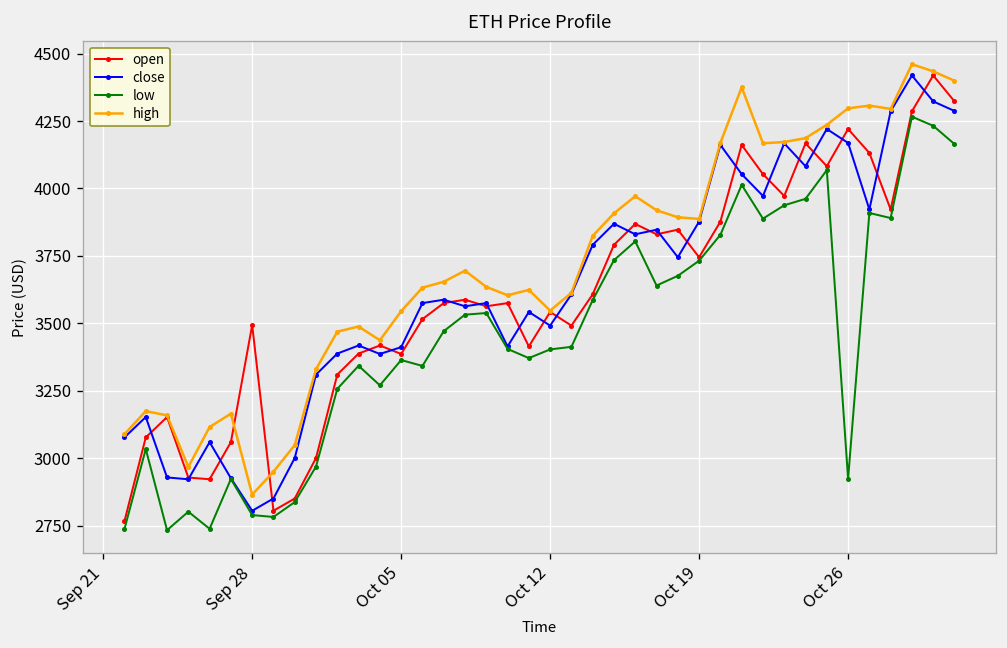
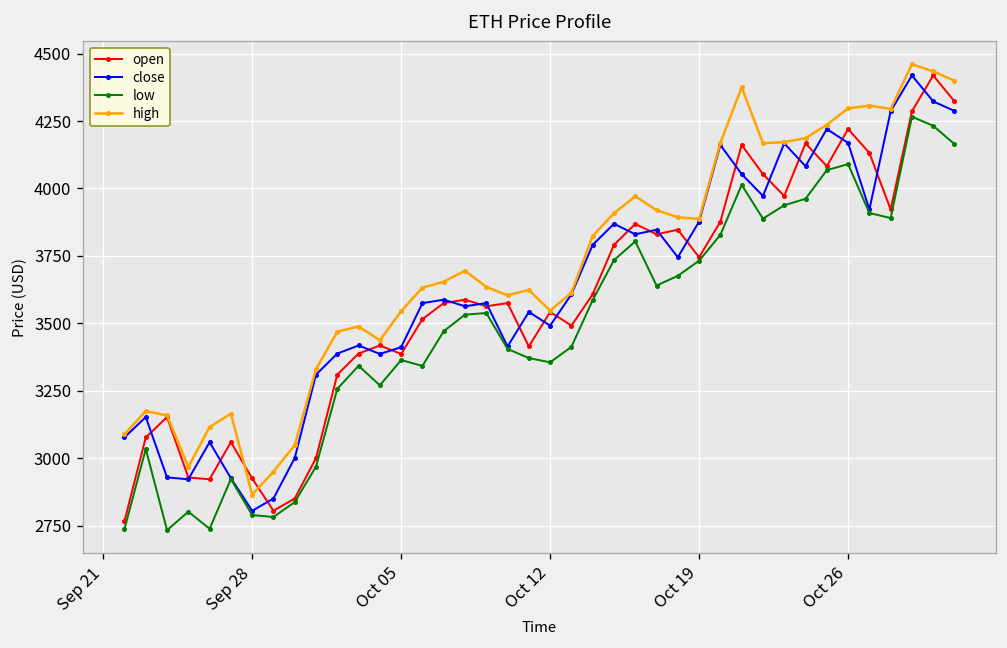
  {
    "open": {
-     "Sep 28": 3490,
+     "Sep 28": 2920,
      "Oct 05": 3390,
      "Oct 19": 3740,
      "Oct 26": 4220
    },
    "close": {
      "Sep 28": 2800,
      "Oct 05": 3410,
      "Oct 12": 3490,
      "Oct 26": 4170
    },
    "low": {
      "Sep 28": 2790,
      "Oct 05": 3360,
-     "Oct 12": 3400,
+     "Oct 12": 3360,
      "Oct 19": 3730,
-     "Oct 26": 2920
+     "Oct 26": 4090
    },
    "high": {
      "Sep 28": 2870,
      "Oct 05": 3550,
      "Oct 26": 4300
    }
  }
